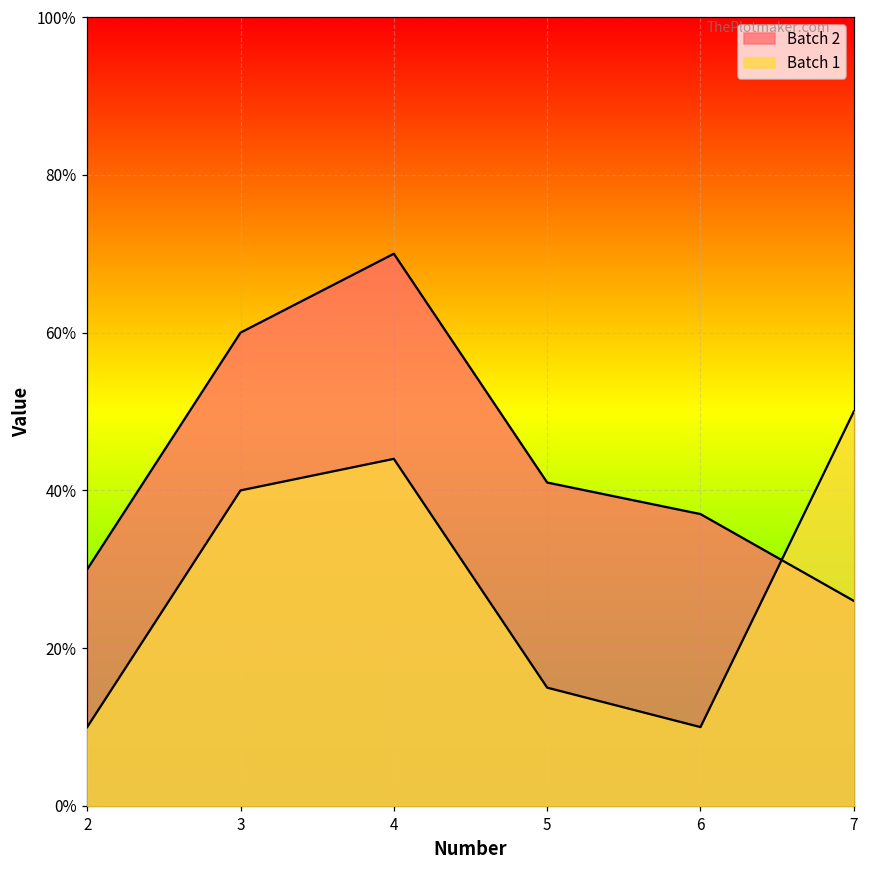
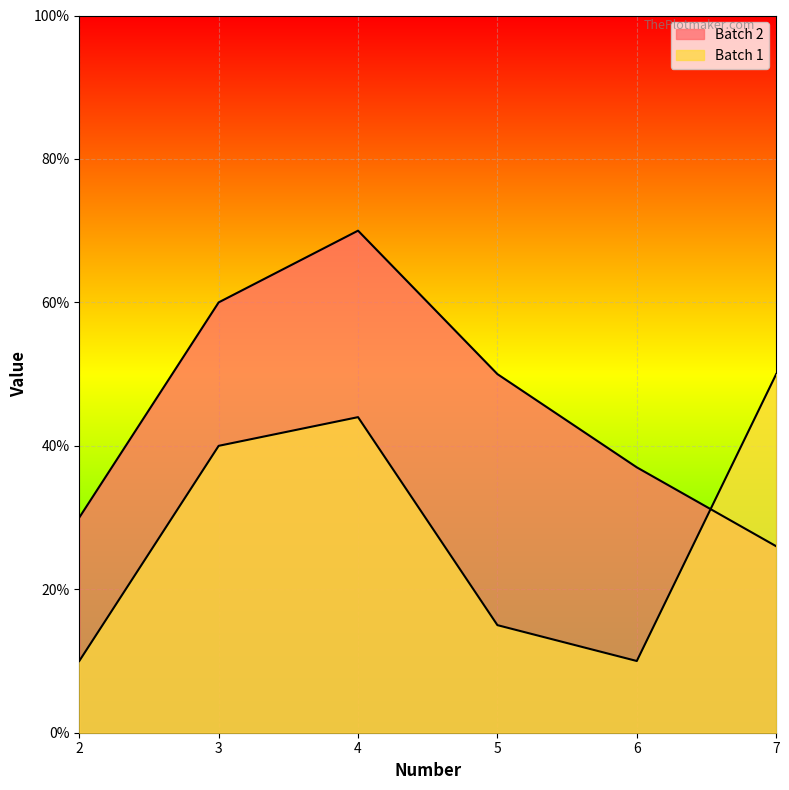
  {
    "Batch 2": {
      "2": "30%",
      "3": "60%",
      "4": "70%",
-     "5": "41%",
+     "5": "50%",
      "6": "37%",
      "7": "26%"
    },
    "Batch 1": {
      "2": "10%",
      "3": "40%",
      "4": "44%",
      "5": "15%",
      "6": "10%",
      "7": "50%"
    }
  }
